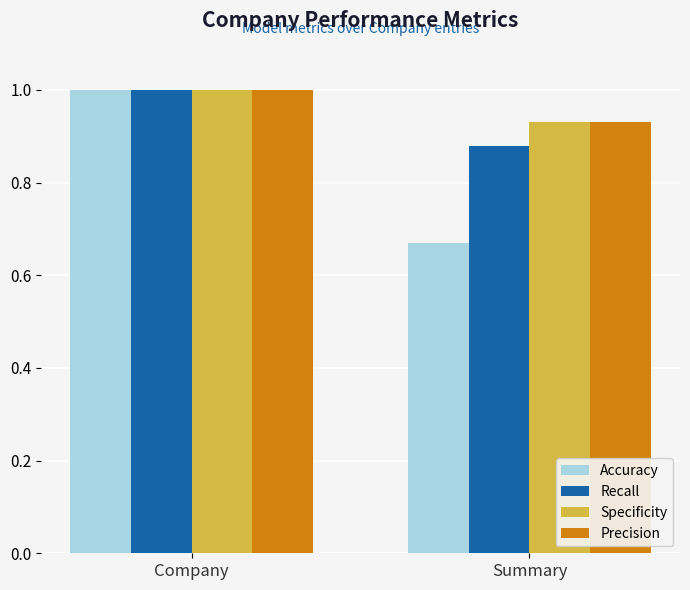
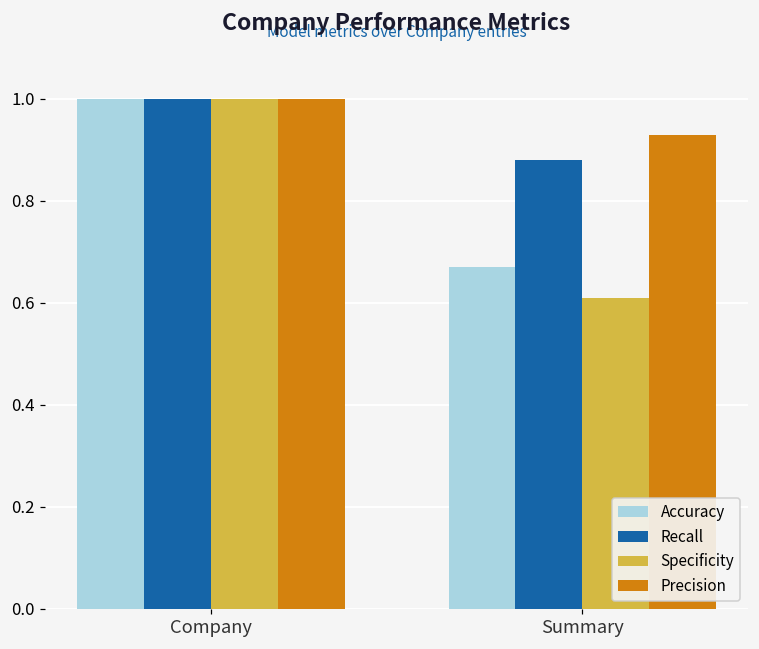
  {
    "Accuracy": {
      "Company": 1.00,
      "Summary": 0.67
    },
    "Recall": {
      "Company": 1.00,
      "Summary": 0.88
    },
    "Specificity": {
      "Company": 1.00,
-     "Summary": 0.93
+     "Summary": 0.61
    },
    "Precision": {
      "Company": 1.00,
      "Summary": 0.93
    }
  }
